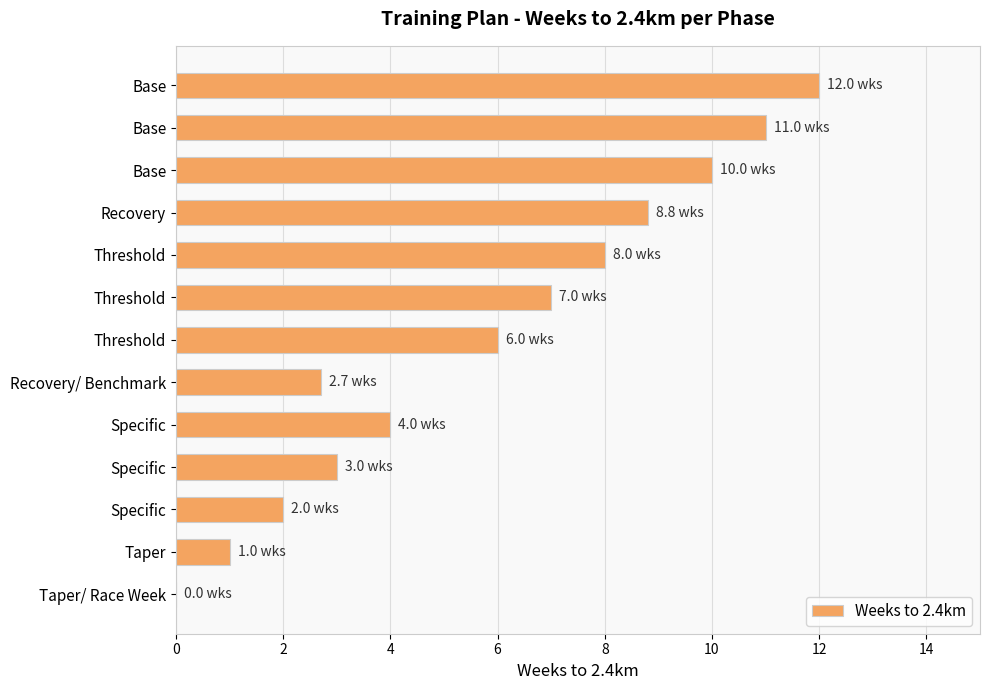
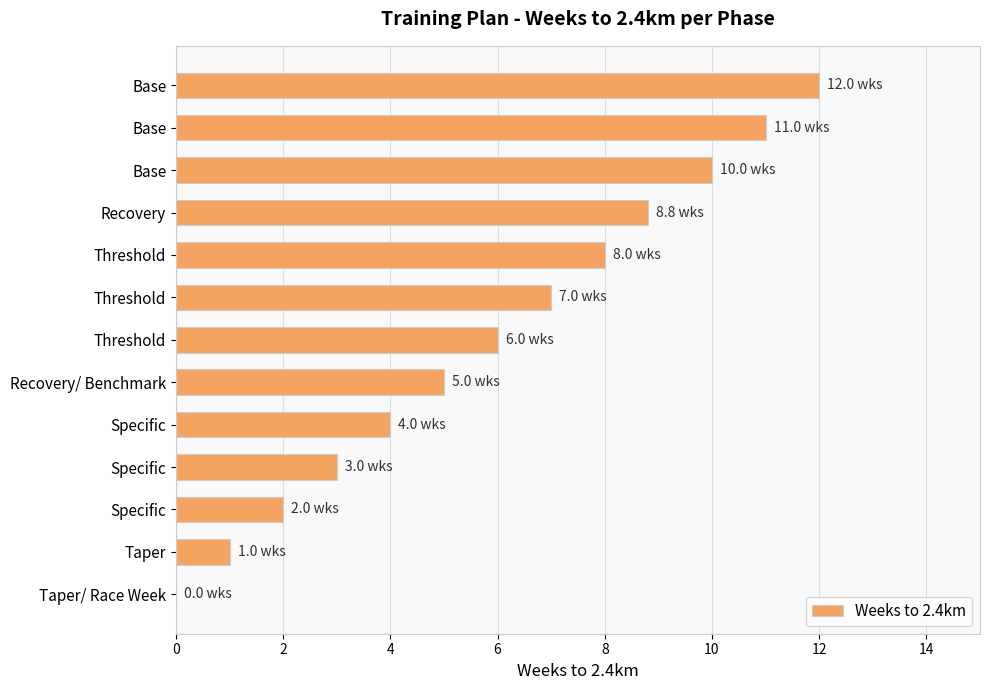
  {
    "Recovery": 8.8,
-   "Recovery/ Benchmark": 2.7,
+   "Recovery/ Benchmark": 5.0,
    "Taper": 1.0,
    "Taper/ Race Week": 0.0
  }
